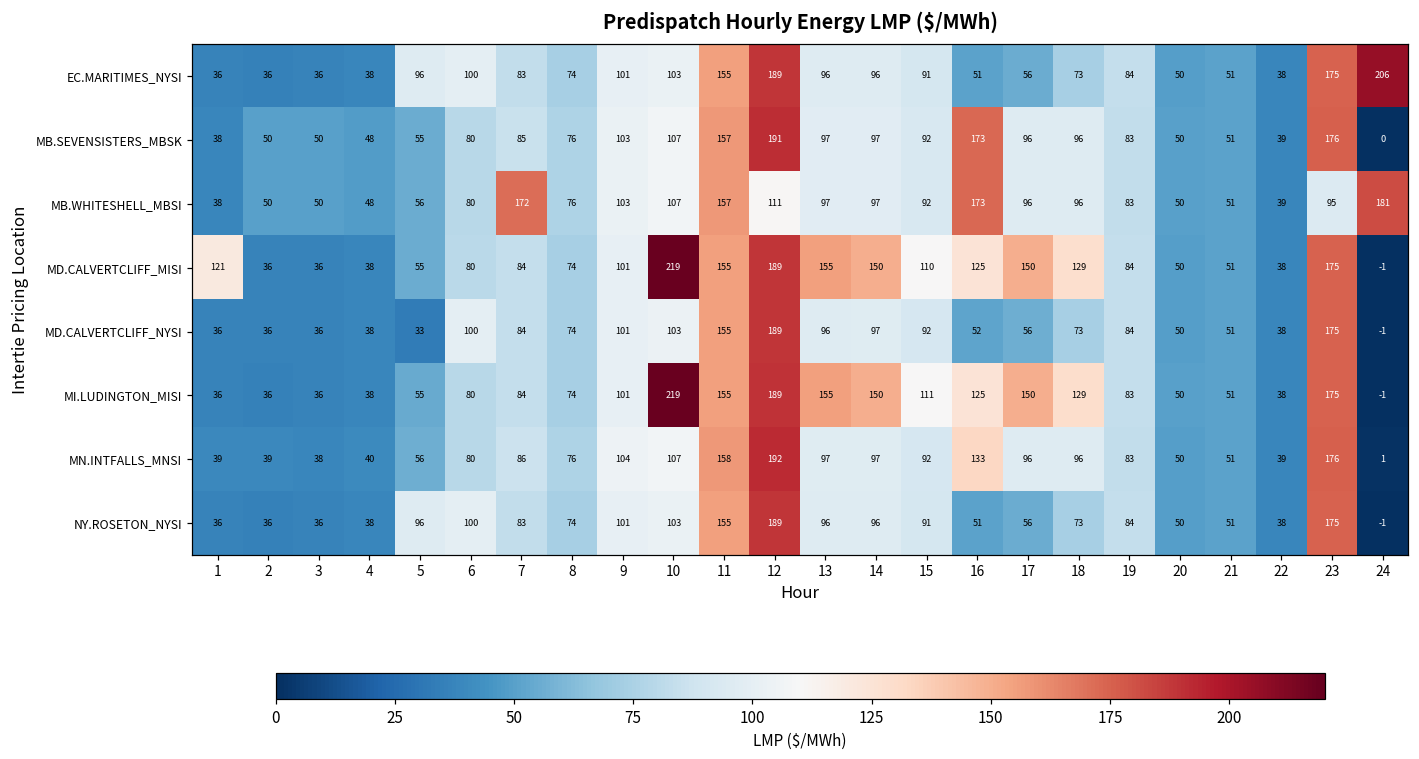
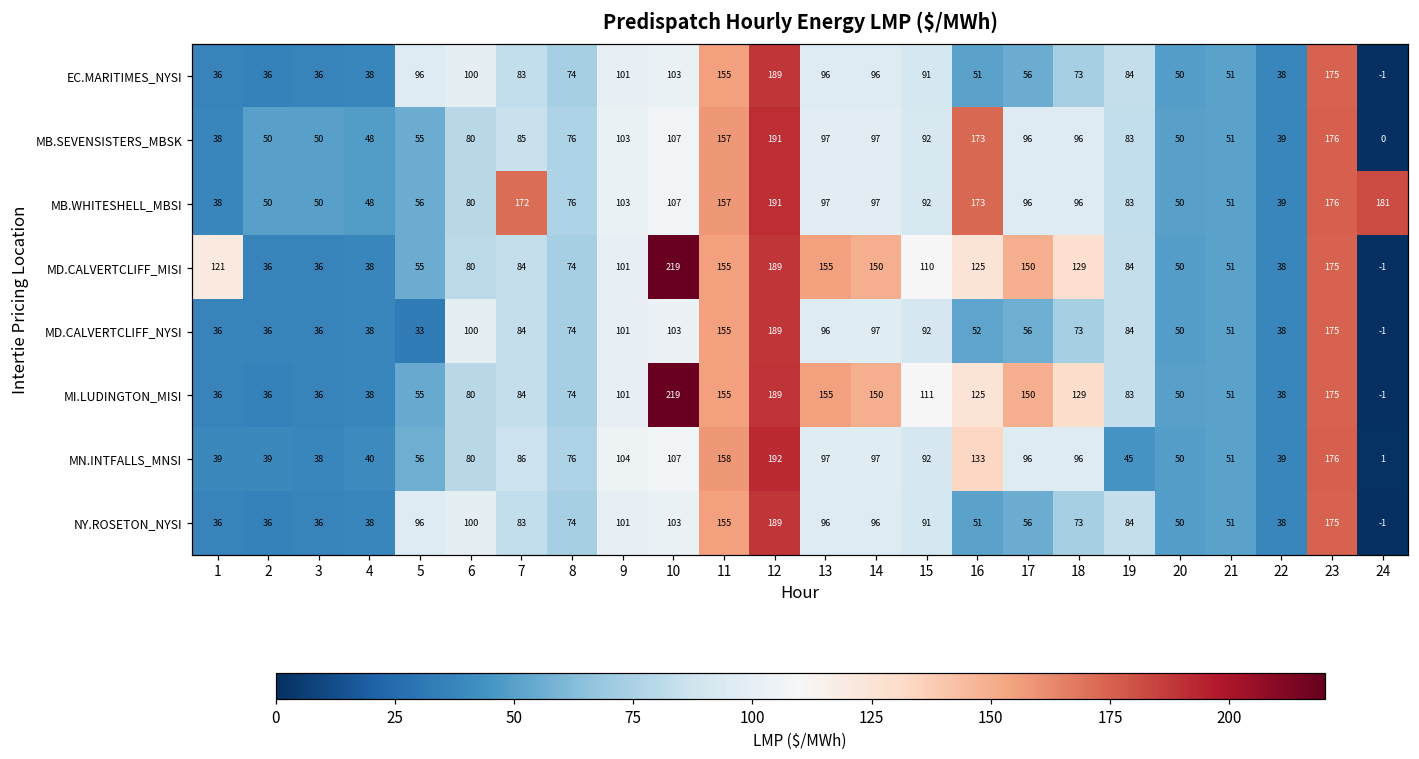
  {
    "EC.MARITIMES_NYSI": {
      "1": 36,
      "2": 36,
      "3": 36,
      "4": 38,
      "5": 96,
      "6": 100,
      "7": 83,
      "8": 74,
      "9": 101,
      "10": 103,
      "11": 155,
      "12": 189,
      "13": 96,
      "14": 96,
      "15": 91,
      "16": 51,
      "17": 56,
      "18": 73,
      "19": 84,
      "20": 50,
      "21": 51,
      "22": 38,
      "23": 175,
-     "24": 206
+     "24": -1
    },
    "MB.SEVENSISTERS_MBSK": {
      "1": 38,
      "2": 50,
      "3": 50,
      "4": 48,
      "5": 55,
      "6": 80,
      "7": 85,
      "8": 76,
      "9": 103,
      "10": 107,
      "11": 157,
      "12": 191,
      "13": 97,
      "14": 97,
      "15": 92,
      "16": 173,
      "17": 96,
      "18": 96,
      "19": 83,
      "20": 50,
      "21": 51,
      "22": 39,
      "23": 176,
      "24": 0
    },
    "MB.WHITESHELL_MBSI": {
      "1": 38,
      "2": 50,
      "3": 50,
      "4": 48,
      "5": 56,
      "6": 80,
      "7": 172,
      "8": 76,
      "9": 103,
      "10": 107,
      "11": 157,
-     "12": 111,
+     "12": 191,
      "13": 97,
      "14": 97,
      "15": 92,
      "16": 173,
      "17": 96,
      "18": 96,
      "19": 83,
      "20": 50,
      "21": 51,
      "22": 39,
-     "23": 95,
+     "23": 176,
      "24": 181
    },
    "MD.CALVERTCLIFF_MISI": {
      "1": 121,
      "2": 36,
      "3": 36,
      "4": 38,
      "5": 55,
      "6": 80,
      "7": 84,
      "8": 74,
      "9": 101,
      "10": 219,
      "11": 155,
      "12": 189,
      "13": 155,
      "14": 150,
      "15": 110,
      "16": 125,
      "17": 150,
      "18": 129,
      "19": 84,
      "20": 50,
      "21": 51,
      "22": 38,
      "23": 175,
      "24": -1
    },
    "MD.CALVERTCLIFF_NYSI": {
      "1": 36,
      "2": 36,
      "3": 36,
      "4": 38,
      "5": 33,
      "6": 100,
      "7": 84,
      "8": 74,
      "9": 101,
      "10": 103,
      "11": 155,
      "12": 189,
      "13": 96,
      "14": 97,
      "15": 92,
      "16": 52,
      "17": 56,
      "18": 73,
      "19": 84,
      "20": 50,
      "21": 51,
      "22": 38,
      "23": 175,
      "24": -1
    },
    "MI.LUDINGTON_MISI": {
      "1": 36,
      "2": 36,
      "3": 36,
      "4": 38,
      "5": 55,
      "6": 80,
      "7": 84,
      "8": 74,
      "9": 101,
      "10": 219,
      "11": 155,
      "12": 189,
      "13": 155,
      "14": 150,
      "15": 111,
      "16": 125,
      "17": 150,
      "18": 129,
      "19": 83,
      "20": 50,
      "21": 51,
      "22": 38,
      "23": 175,
      "24": -1
    },
    "MN.INTFALLS_MNSI": {
      "1": 39,
      "2": 39,
      "3": 38,
      "4": 40,
      "5": 56,
      "6": 80,
      "7": 86,
      "8": 76,
      "9": 104,
      "10": 107,
      "11": 158,
      "12": 192,
      "13": 97,
      "14": 97,
      "15": 92,
      "16": 133,
      "17": 96,
      "18": 96,
-     "19": 83,
+     "19": 45,
      "20": 50,
      "21": 51,
      "22": 39,
      "23": 176,
      "24": 1
    },
    "NY.ROSETON_NYSI": {
      "1": 36,
      "2": 36,
      "3": 36,
      "4": 38,
      "5": 96,
      "6": 100,
      "7": 83,
      "8": 74,
      "9": 101,
      "10": 103,
      "11": 155,
      "12": 189,
      "13": 96,
      "14": 96,
      "15": 91,
      "16": 51,
      "17": 56,
      "18": 73,
      "19": 84,
      "20": 50,
      "21": 51,
      "22": 38,
      "23": 175,
      "24": -1
    }
  }
